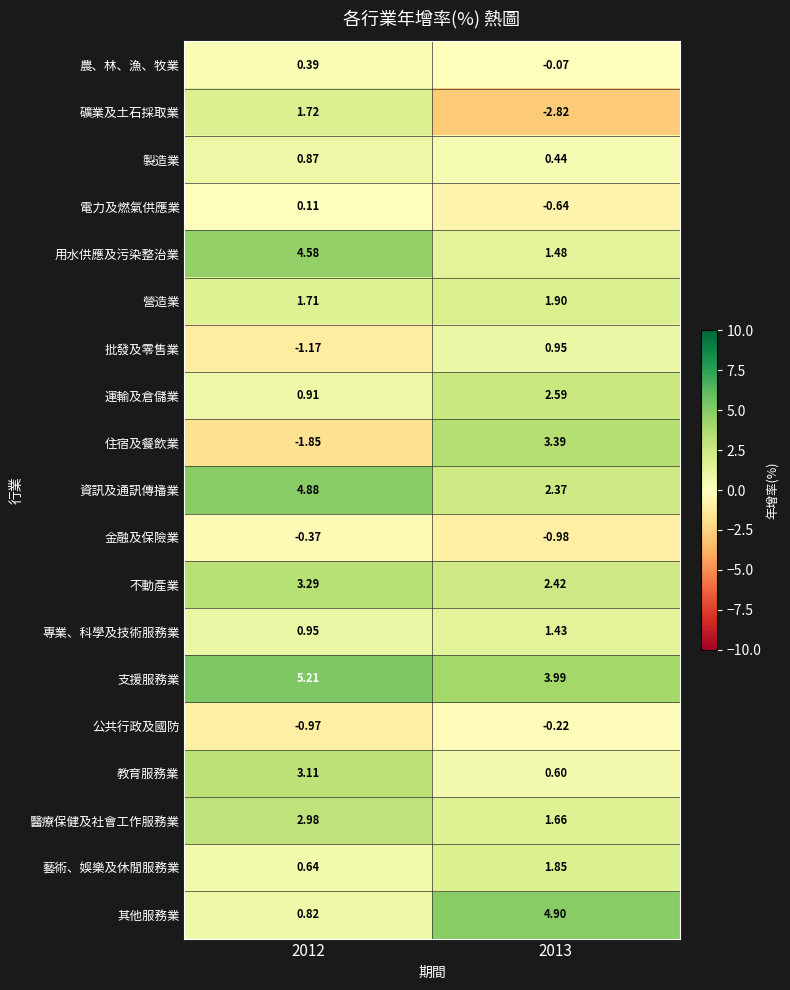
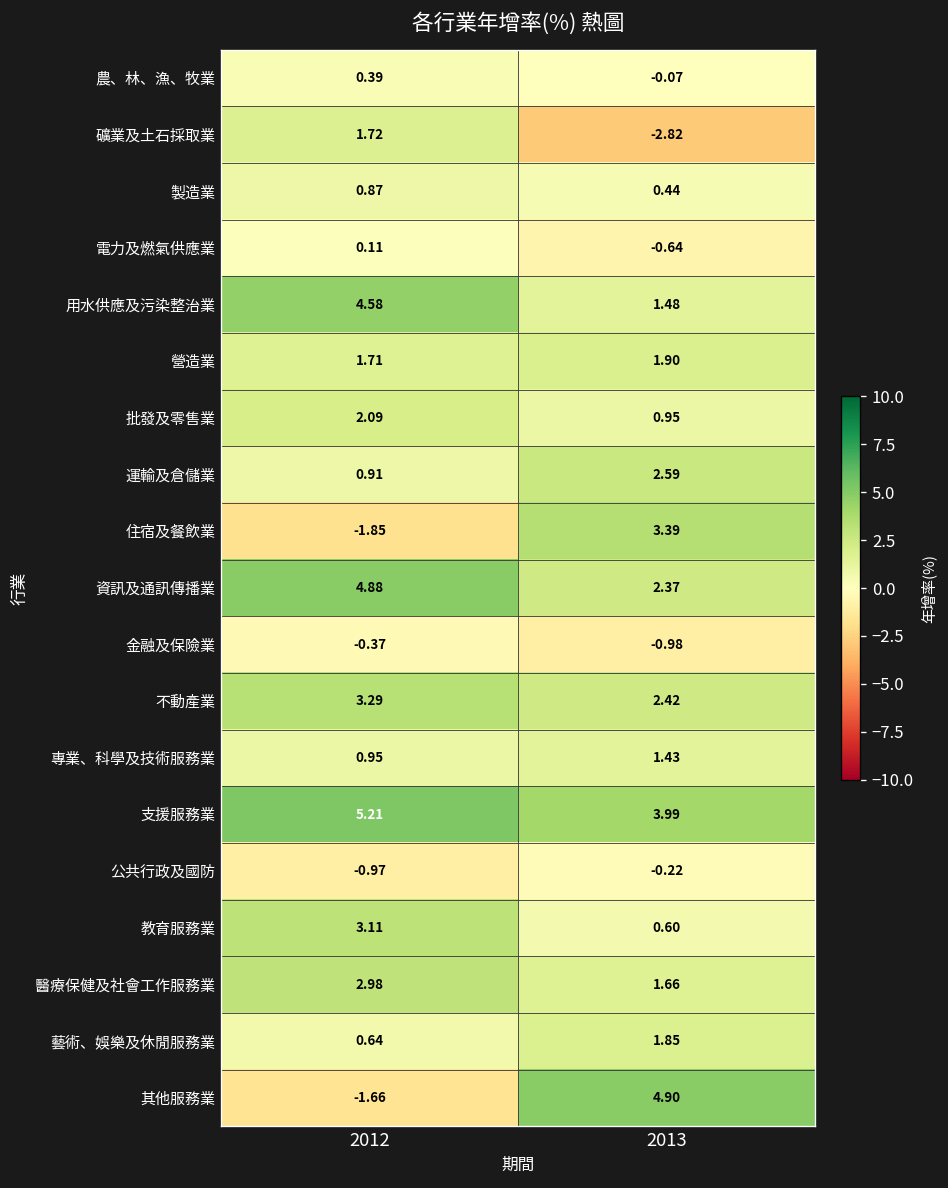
  {
    "農、林、漁、牧業": {
      "2012": 0.39,
      "2013": -0.07
    },
    "礦業及土石採取業": {
      "2012": 1.72,
      "2013": -2.82
    },
    "製造業": {
      "2012": 0.87,
      "2013": 0.44
    },
    "電力及燃氣供應業": {
      "2012": 0.11,
      "2013": -0.64
    },
    "用水供應及污染整治業": {
      "2012": 4.58,
      "2013": 1.48
    },
    "營造業": {
      "2012": 1.71,
      "2013": 1.90
    },
    "批發及零售業": {
-     "2012": -1.17,
+     "2012": 2.09,
      "2013": 0.95
    },
    "運輸及倉儲業": {
      "2012": 0.91,
      "2013": 2.59
    },
    "住宿及餐飲業": {
      "2012": -1.85,
      "2013": 3.39
    },
    "資訊及通訊傳播業": {
      "2012": 4.88,
      "2013": 2.37
    },
    "金融及保險業": {
      "2012": -0.37,
      "2013": -0.98
    },
    "不動產業": {
      "2012": 3.29,
      "2013": 2.42
    },
    "專業、科學及技術服務業": {
      "2012": 0.95,
      "2013": 1.43
    },
    "支援服務業": {
      "2012": 5.21,
      "2013": 3.99
    },
    "公共行政及國防": {
      "2012": -0.97,
      "2013": -0.22
    },
    "教育服務業": {
      "2012": 3.11,
      "2013": 0.60
    },
    "醫療保健及社會工作服務業": {
      "2012": 2.98,
      "2013": 1.66
    },
    "藝術、娛樂及休閒服務業": {
      "2012": 0.64,
      "2013": 1.85
    },
    "其他服務業": {
-     "2012": 0.82,
+     "2012": -1.66,
      "2013": 4.90
    }
  }
